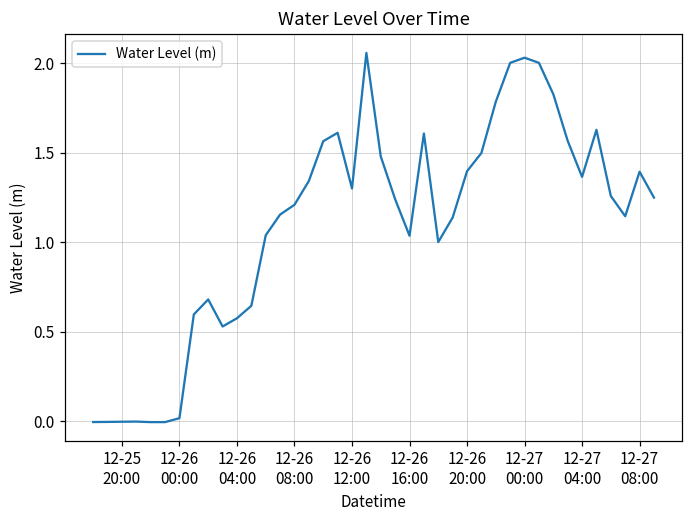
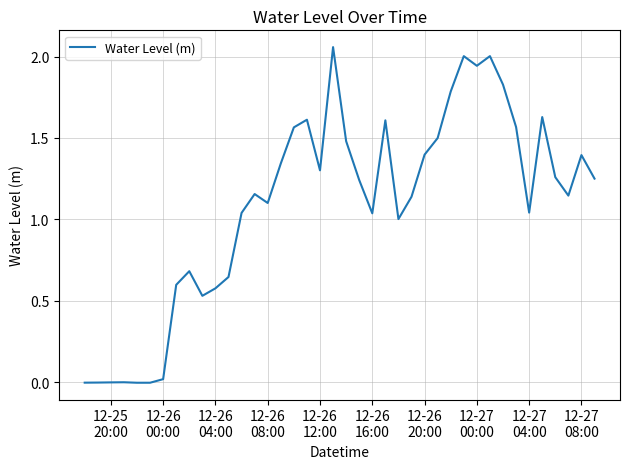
  {
    "12-25 20:00": 0.00,
    "12-26 00:00": 0.02,
    "12-26 04:00": 0.58,
-   "12-26 08:00": 1.21,
+   "12-26 08:00": 1.10,
    "12-26 12:00": 1.30,
    "12-26 16:00": 1.04,
    "12-26 20:00": 1.40,
-   "12-27 00:00": 2.03,
-   "12-27 04:00": 1.37,
+   "12-27 00:00": 1.94,
+   "12-27 04:00": 1.04,
    "12-27 08:00": 1.39
  }
